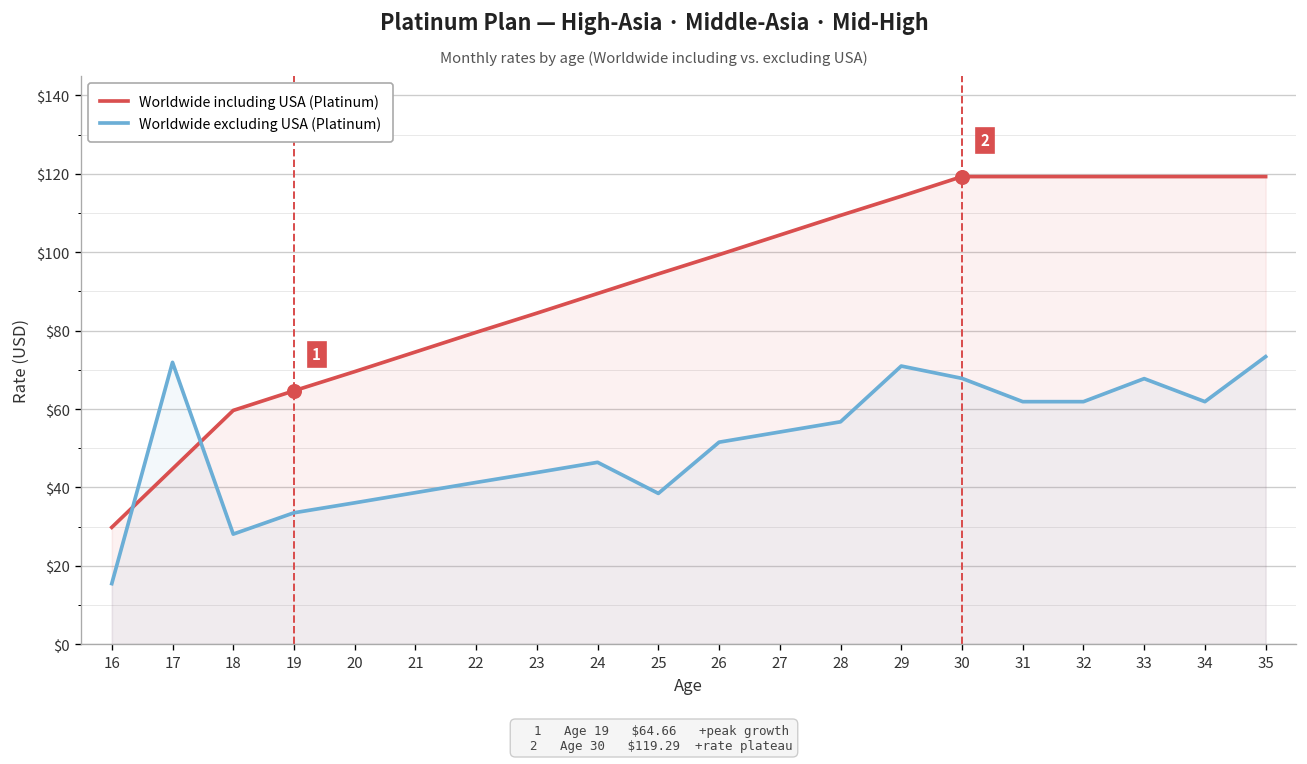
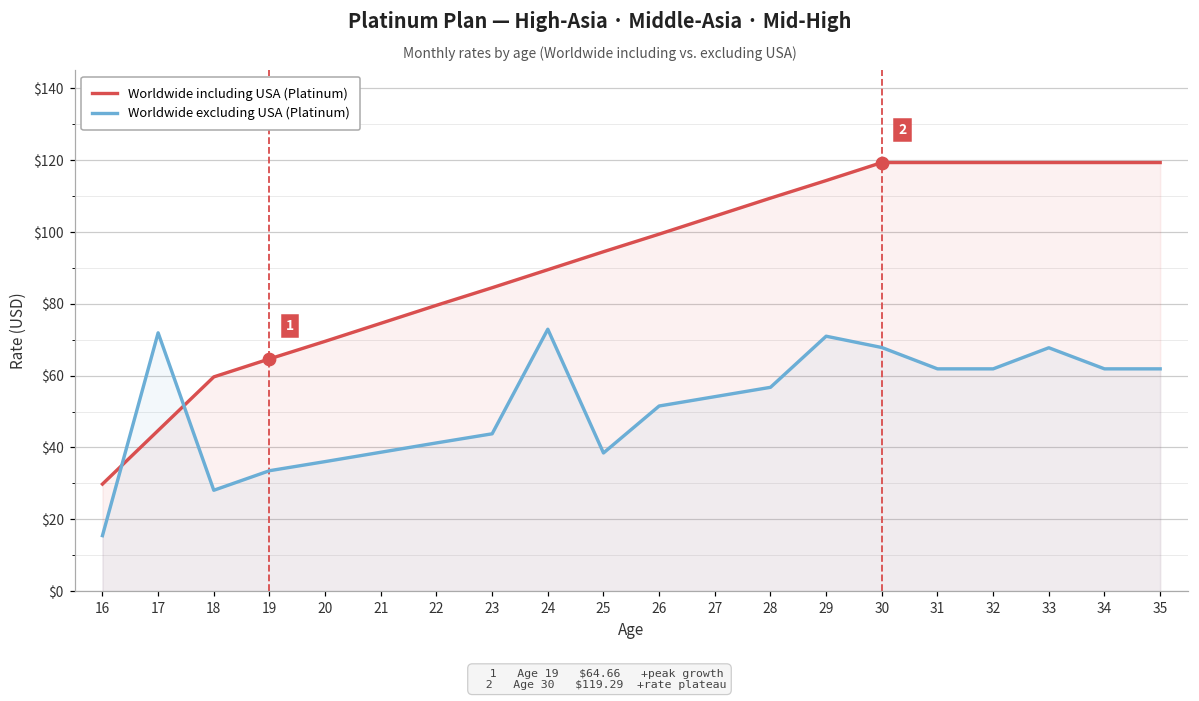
  {
    "Worldwide excluding USA (Platinum)": {
      "16": "$15",
      "17": "$72",
      "18": "$28",
      "19": "$34",
      "20": "$36",
      "21": "$39",
      "22": "$41",
      "23": "$44",
-     "24": "$46",
+     "24": "$73",
      "25": "$38",
      "26": "$52",
      "27": "$54",
      "28": "$57",
      "29": "$71",
      "30": "$68",
      "31": "$62",
      "32": "$62",
      "33": "$68",
      "34": "$62",
-     "35": "$73"
+     "35": "$62"
    }
  }
